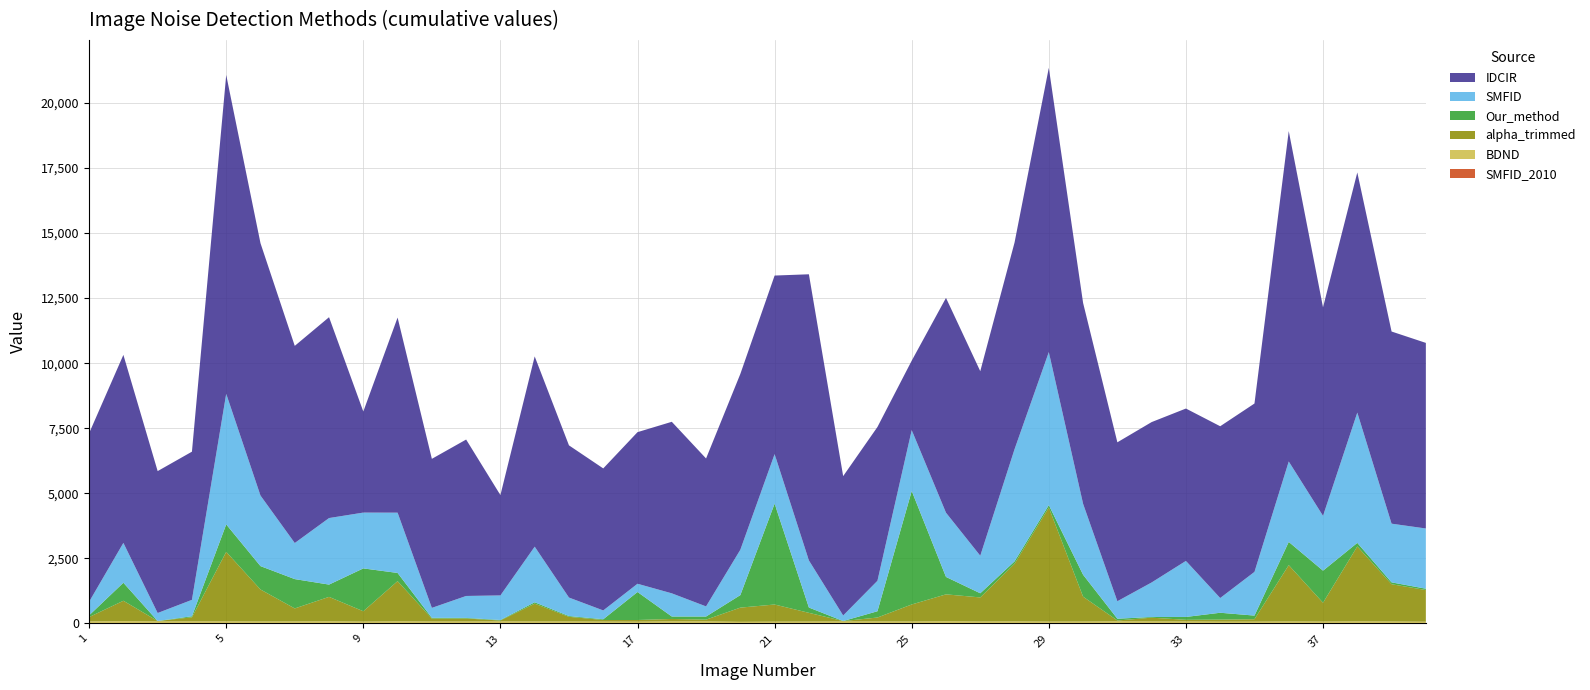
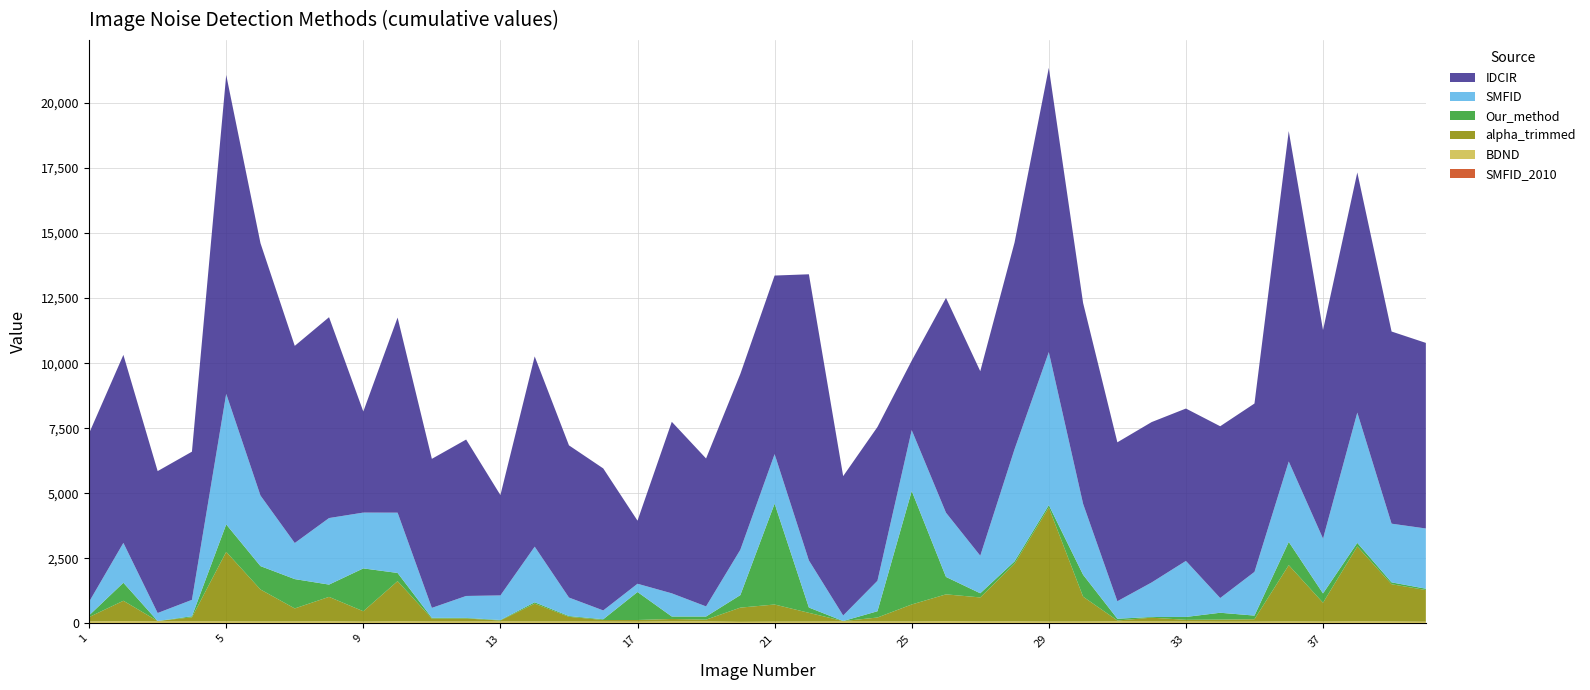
  {
    "alpha_trimmed": {
      "5": "2,700",
      "9": "400",
      "21": "700",
      "25": "700",
      "37": "700"
    },
    "Our_method": {
      "5": "1,100",
      "9": "1,600",
      "17": "1,100",
      "21": "3,900",
      "25": "4,400",
      "33": "100",
-     "37": "1,200"
+     "37": "400"
    },
    "SMFID": {
      "1": "500",
      "5": "5,000",
      "9": "2,100",
      "13": "900",
      "17": "300",
      "21": "1,900",
      "25": "2,300",
      "29": "5,900",
      "33": "2,200",
      "37": "2,100"
    },
    "IDCIR": {
      "1": "6,500",
      "5": "12,200",
      "9": "3,900",
      "13": "3,900",
-     "17": "5,800",
+     "17": "2,400",
      "21": "6,900",
      "25": "2,700",
      "29": "10,900",
      "33": "5,900",
      "37": "8,000"
    }
  }
